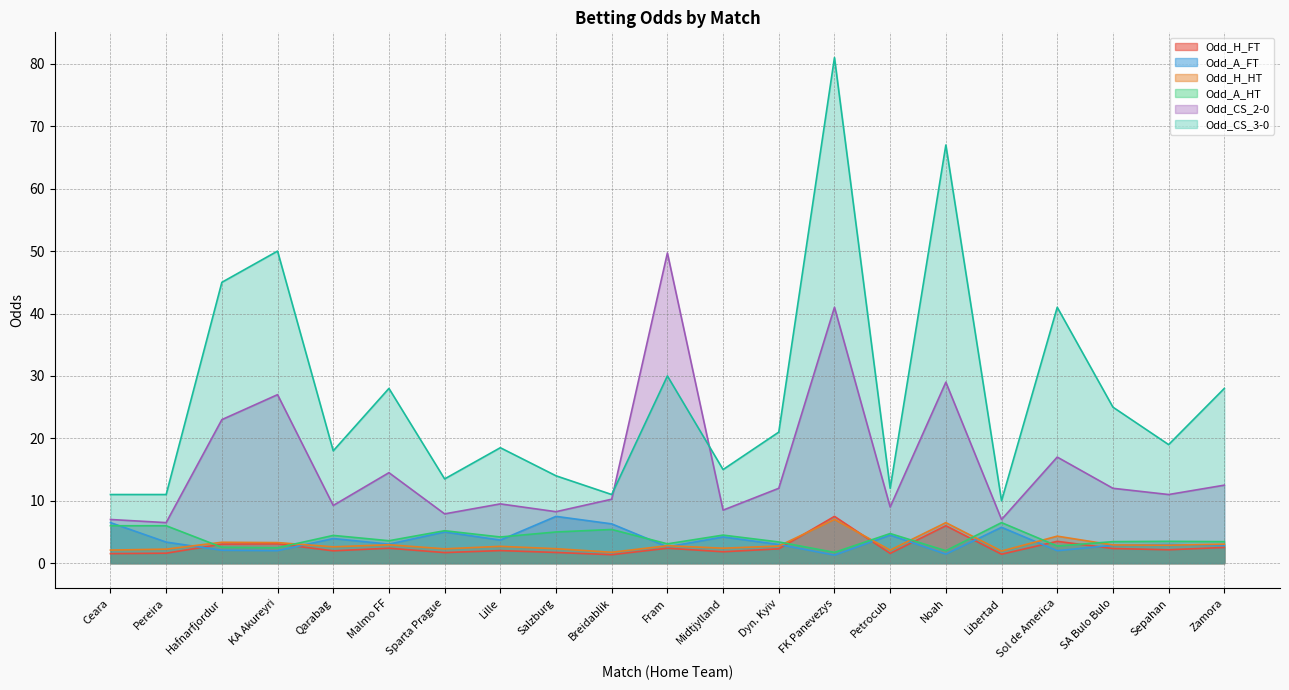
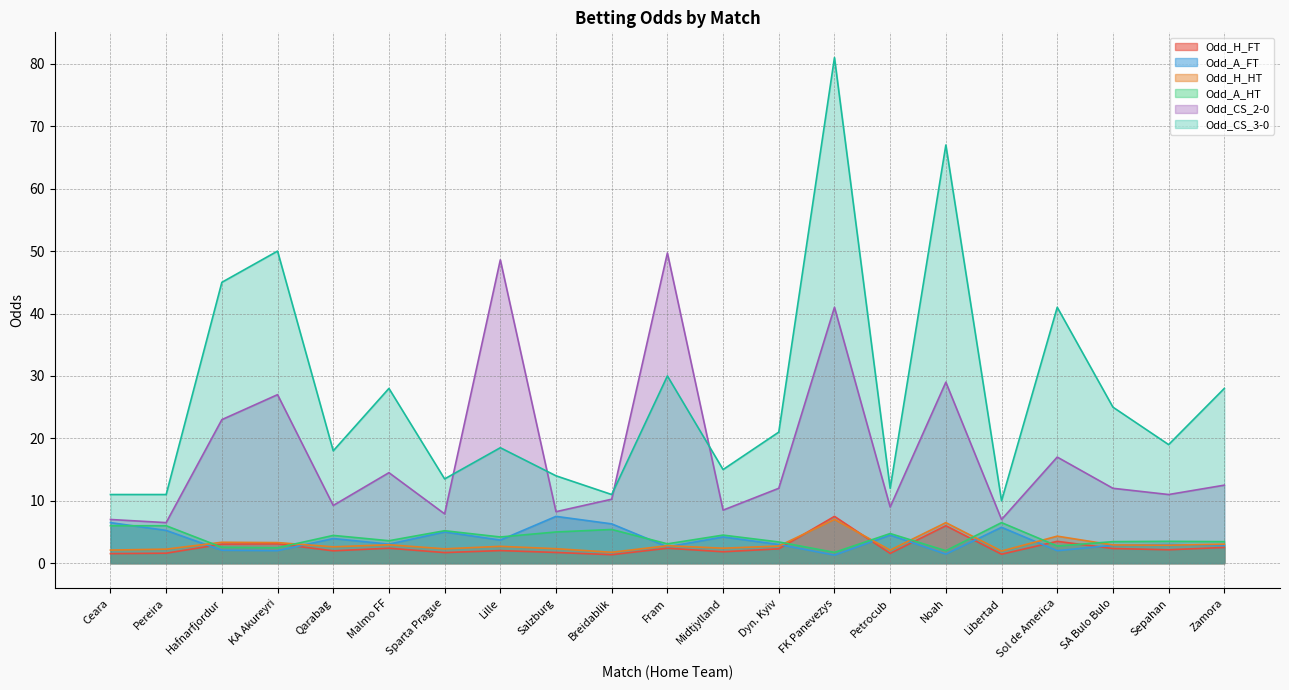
  {
    "Odd_A_FT": {
      "Ceara": 7,
-     "Pereira": 3,
+     "Pereira": 5,
      "Hafnarfjordur": 2,
      "KA Akureyri": 2,
      "Qarabag": 4,
      "Lille": 4,
      "Salzburg": 8,
      "Breidablik": 6,
      "FK Panevezys": 1,
      "Noah": 1,
      "Libertad": 6,
      "Sol de America": 2
    },
    "Odd_CS_2-0": {
      "Ceara": 7,
      "Pereira": 7,
      "Hafnarfjordur": 23,
      "KA Akureyri": 27,
      "Qarabag": 9,
      "Malmo FF": 15,
      "Sparta Prague": 8,
-     "Lille": 10,
+     "Lille": 49,
      "Salzburg": 8,
      "Breidablik": 10,
      "Fram": 50,
      "Midtjylland": 9,
      "Dyn. Kyiv": 12,
      "FK Panevezys": 41,
      "Petrocub": 9,
      "Noah": 29,
      "Libertad": 7,
      "Sol de America": 17,
      "SA Bulo Bulo": 12,
      "Sepahan": 11,
      "Zamora": 13
    }
  }
